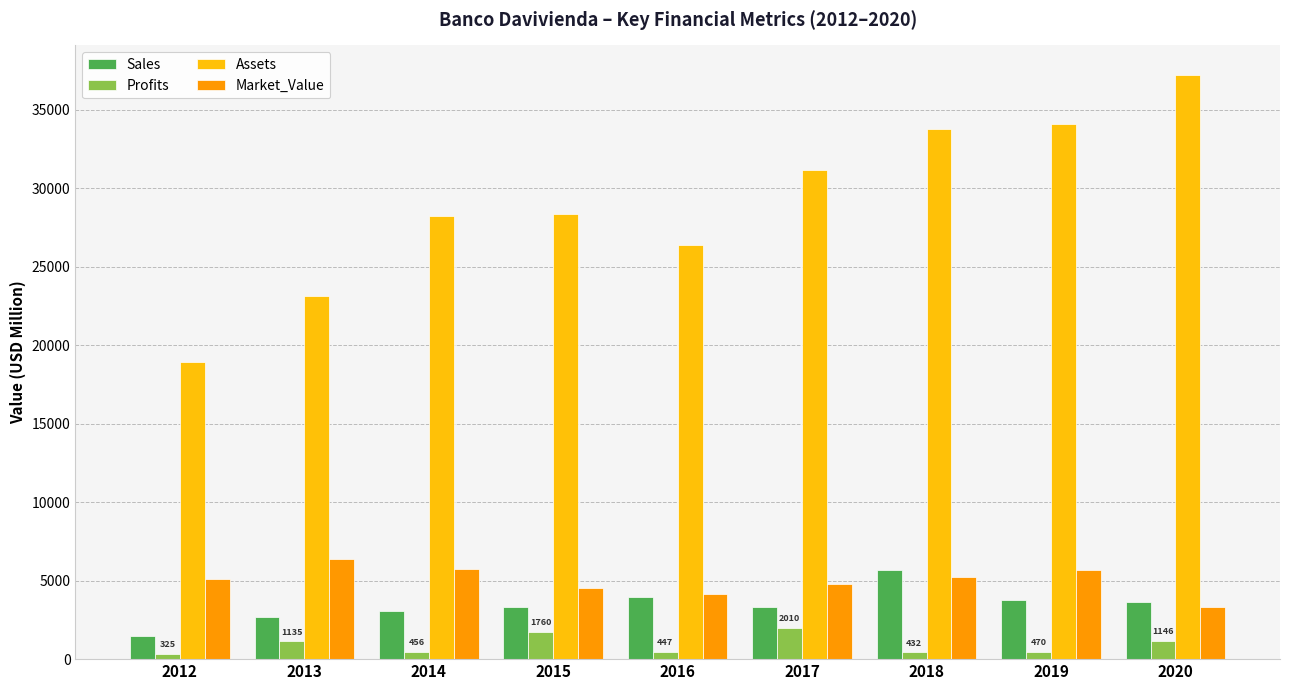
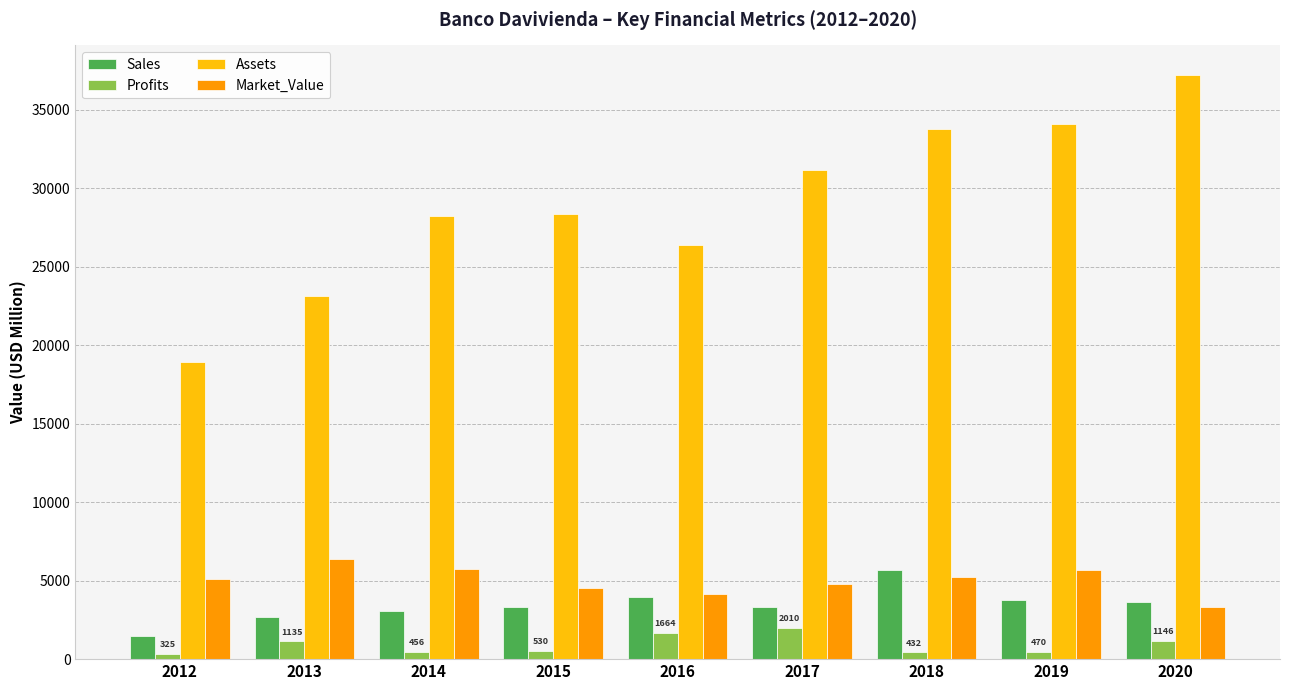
  {
    "Sales": {
      "2012": 1500,
      "2013": 2700,
      "2014": 3100,
      "2015": 3300,
      "2016": 4000,
      "2017": 3300,
      "2018": 5700,
      "2019": 3800,
      "2020": 3700
    },
    "Profits": {
      "2012": 325,
      "2013": 1135,
      "2014": 456,
-     "2015": 1760,
-     "2016": 447,
+     "2015": 530,
+     "2016": 1664,
      "2017": 2010,
      "2018": 432,
      "2019": 470,
      "2020": 1146
    }
  }
